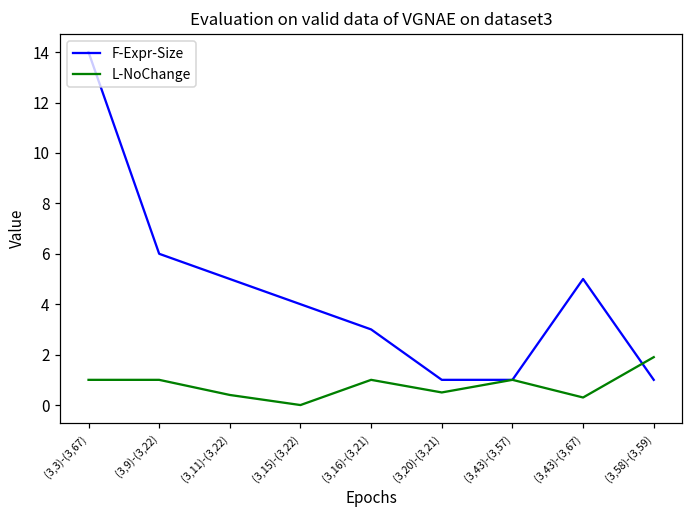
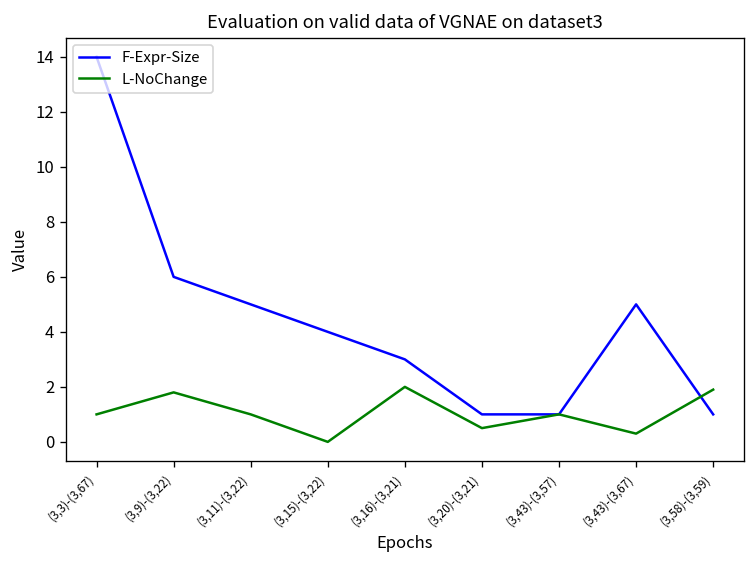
  {
    "F-Expr-Size": {
      "(3,9)-(3,22)": 6.0,
      "(3,11)-(3,22)": 5.0,
      "(3,15)-(3,22)": 4.0,
      "(3,16)-(3,21)": 3.0,
      "(3,20)-(3,21)": 1.0,
      "(3,43)-(3,67)": 5.0,
      "(3,58)-(3,59)": 1.0
    },
    "L-NoChange": {
      "(3,3)-(3,67)": 1.0,
-     "(3,9)-(3,22)": 1.0,
-     "(3,11)-(3,22)": 0.4,
+     "(3,9)-(3,22)": 1.8,
+     "(3,11)-(3,22)": 1.0,
      "(3,15)-(3,22)": 0.0,
-     "(3,16)-(3,21)": 1,
+     "(3,16)-(3,21)": 2,
      "(3,20)-(3,21)": 0.5,
      "(3,43)-(3,67)": 0.3,
      "(3,58)-(3,59)": 1.9
    }
  }
